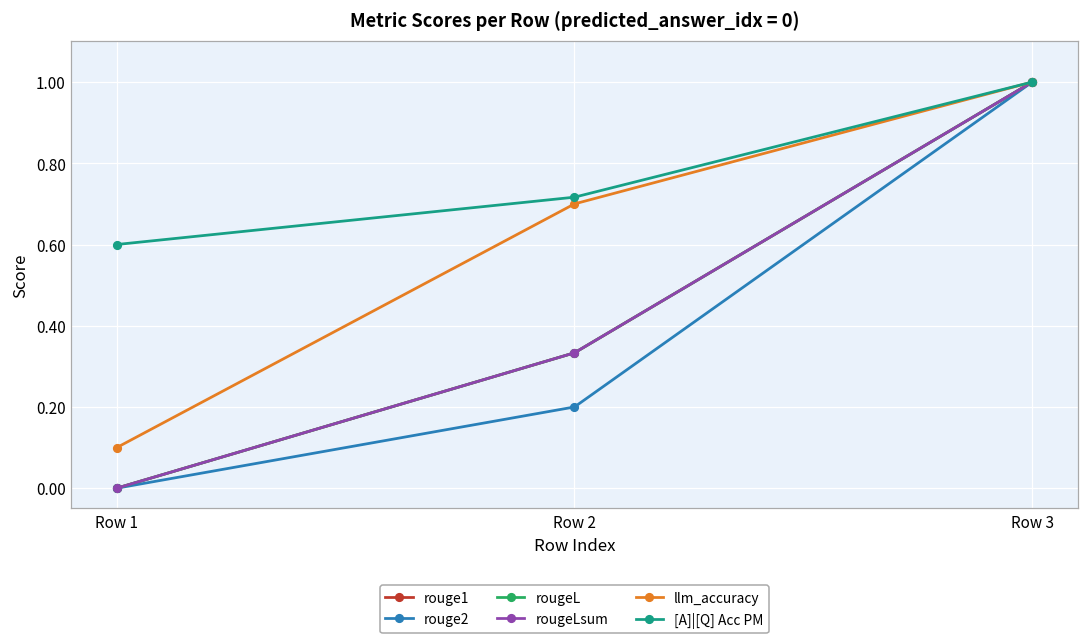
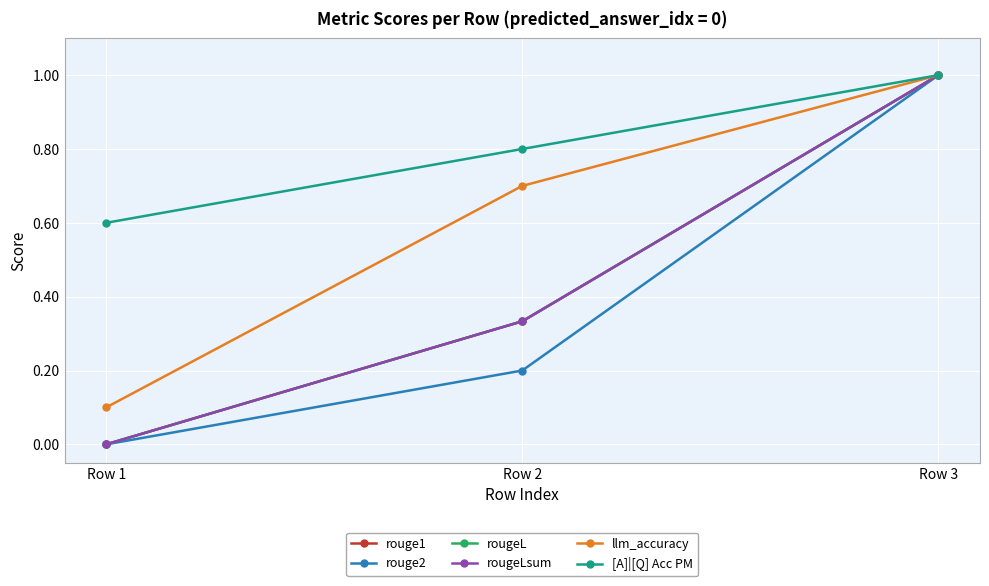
  {
    "rougeLsum": {
      "Row 2": 0.33
    },
    "rouge2": {
      "Row 2": 0.20
    },
    "llm_accuracy": {
      "Row 1": 0.10,
      "Row 2": 0.70
    },
    "[A]|[Q] Acc PM": {
      "Row 1": 0.60,
-     "Row 2": 0.72
+     "Row 2": 0.80
    }
  }
